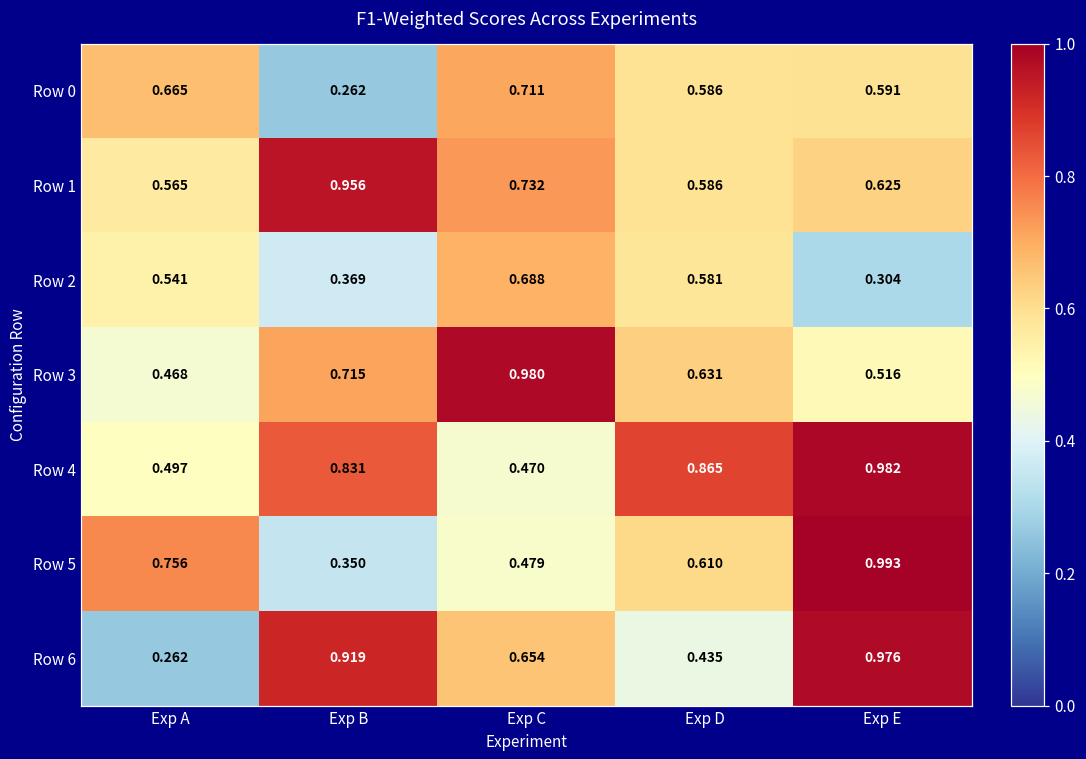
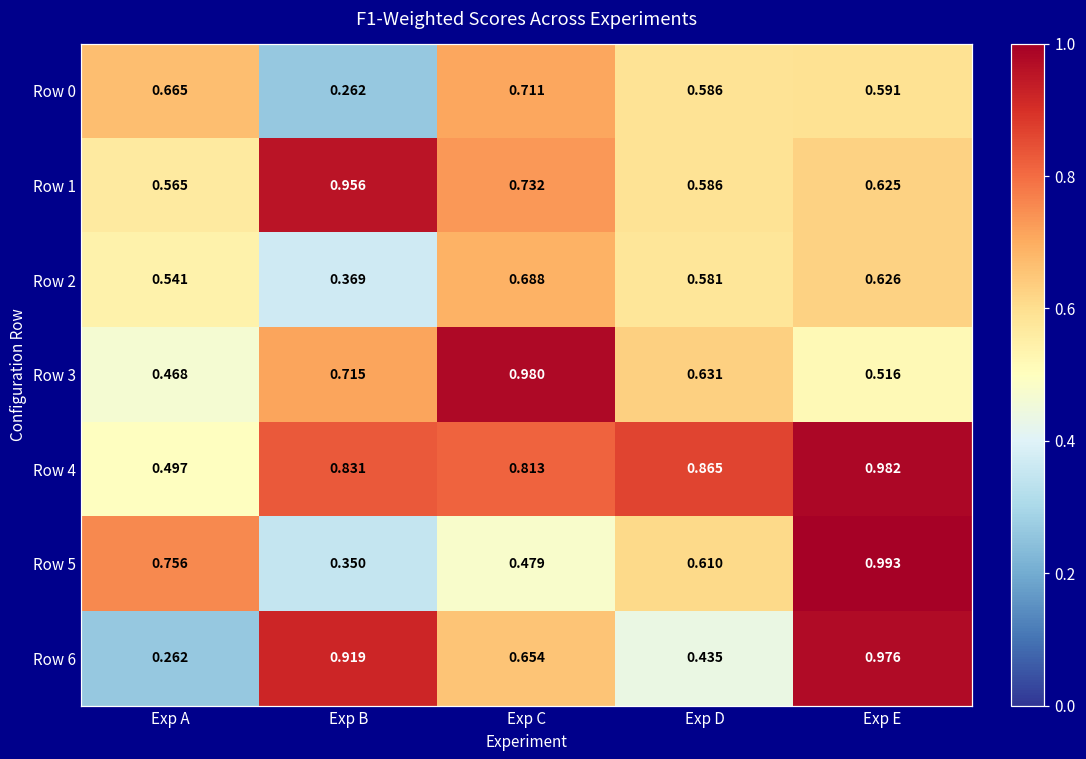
  {
    "Row 0": {
      "Exp A": 0.665,
      "Exp B": 0.262,
      "Exp C": 0.711,
      "Exp D": 0.586,
      "Exp E": 0.591
    },
    "Row 1": {
      "Exp A": 0.565,
      "Exp B": 0.956,
      "Exp C": 0.732,
      "Exp D": 0.586,
      "Exp E": 0.625
    },
    "Row 2": {
      "Exp A": 0.541,
      "Exp B": 0.369,
      "Exp C": 0.688,
      "Exp D": 0.581,
-     "Exp E": 0.304
+     "Exp E": 0.626
    },
    "Row 3": {
      "Exp A": 0.468,
      "Exp B": 0.715,
      "Exp C": 0.980,
      "Exp D": 0.631,
      "Exp E": 0.516
    },
    "Row 4": {
      "Exp A": 0.497,
      "Exp B": 0.831,
-     "Exp C": 0.470,
+     "Exp C": 0.813,
      "Exp D": 0.865,
      "Exp E": 0.982
    },
    "Row 5": {
      "Exp A": 0.756,
      "Exp B": 0.350,
      "Exp C": 0.479,
      "Exp D": 0.610,
      "Exp E": 0.993
    },
    "Row 6": {
      "Exp A": 0.262,
      "Exp B": 0.919,
      "Exp C": 0.654,
      "Exp D": 0.435,
      "Exp E": 0.976
    }
  }
